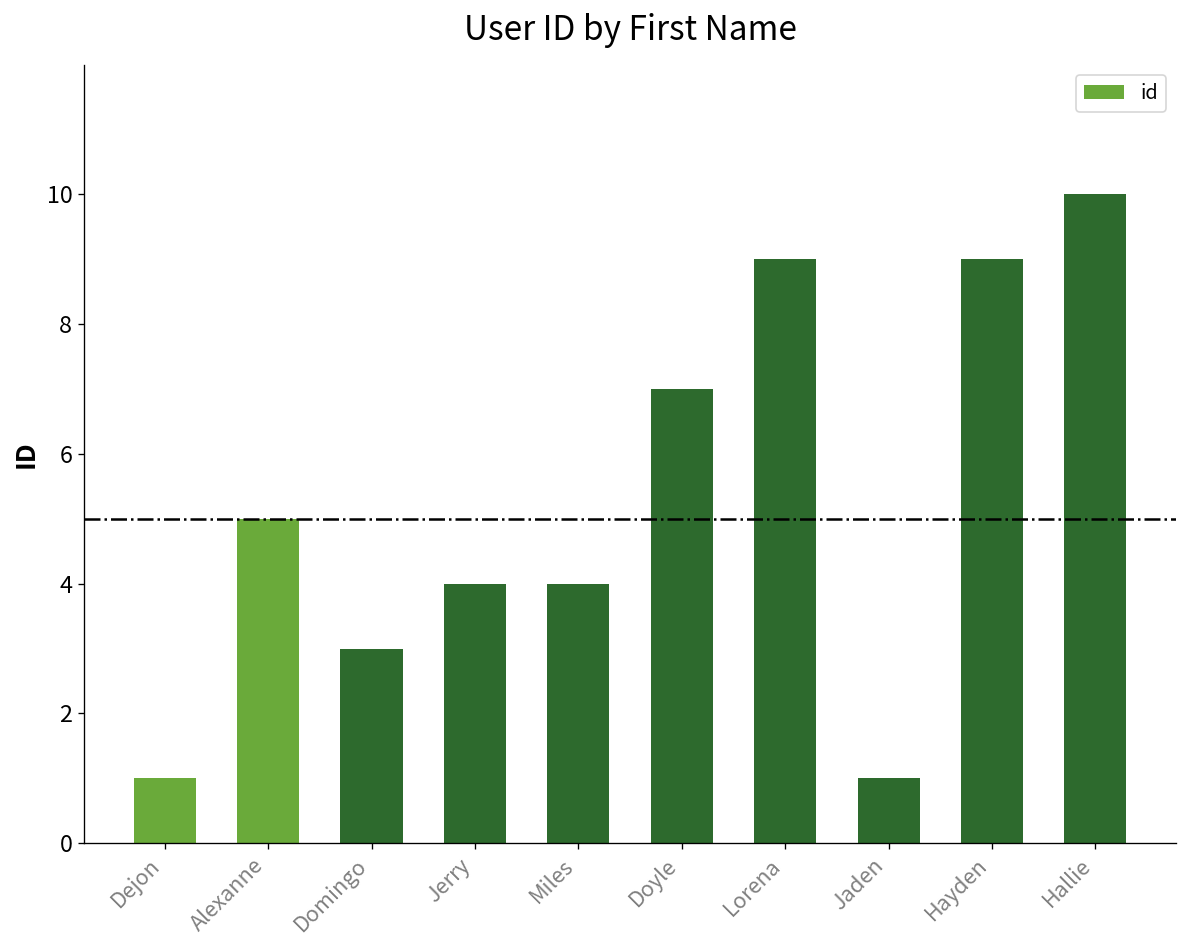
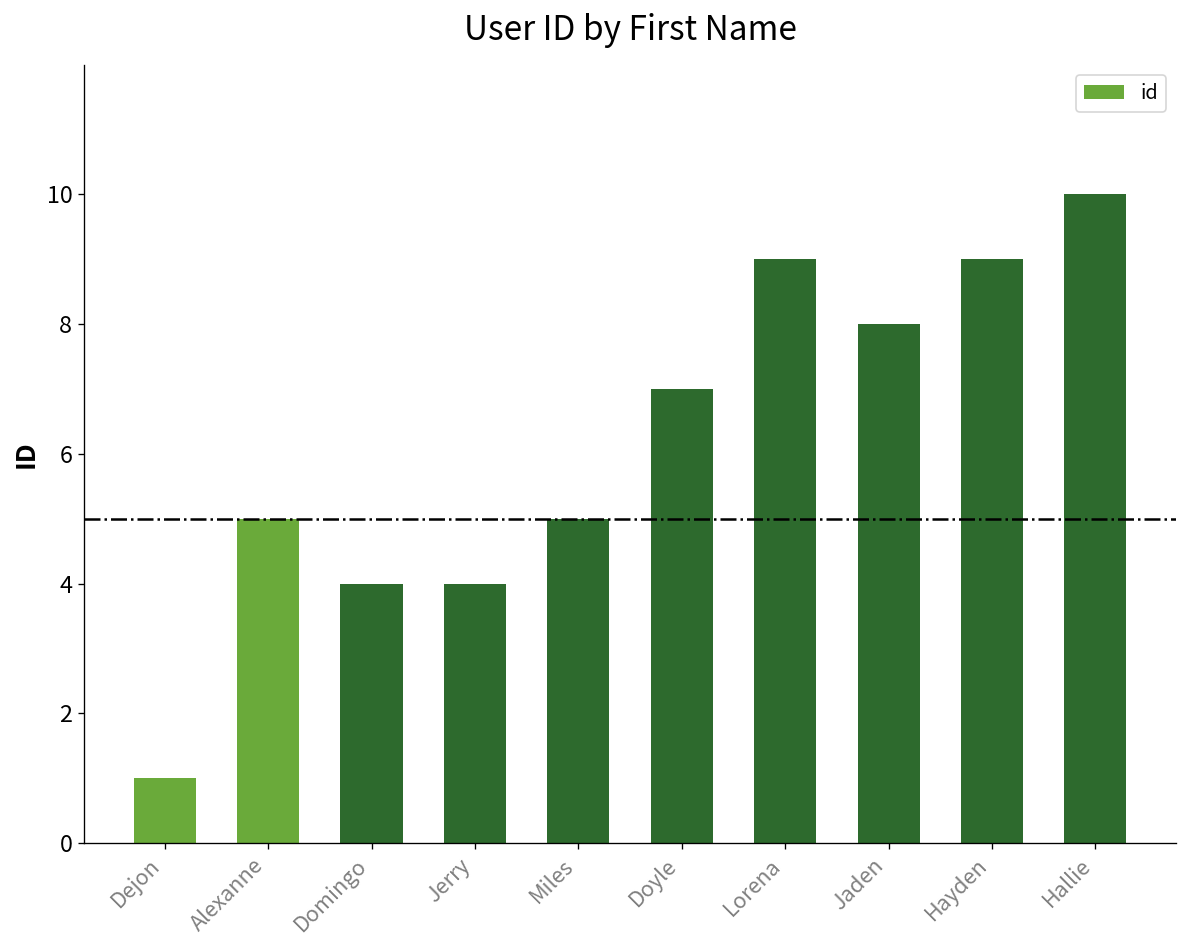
  {
    "Dejon": 1,
    "Alexanne": 5,
-   "Domingo": 3,
+   "Domingo": 4,
    "Jerry": 4,
-   "Miles": 4,
+   "Miles": 5,
    "Doyle": 7,
    "Lorena": 9,
-   "Jaden": 1,
+   "Jaden": 8,
    "Hayden": 9,
    "Hallie": 10
  }
